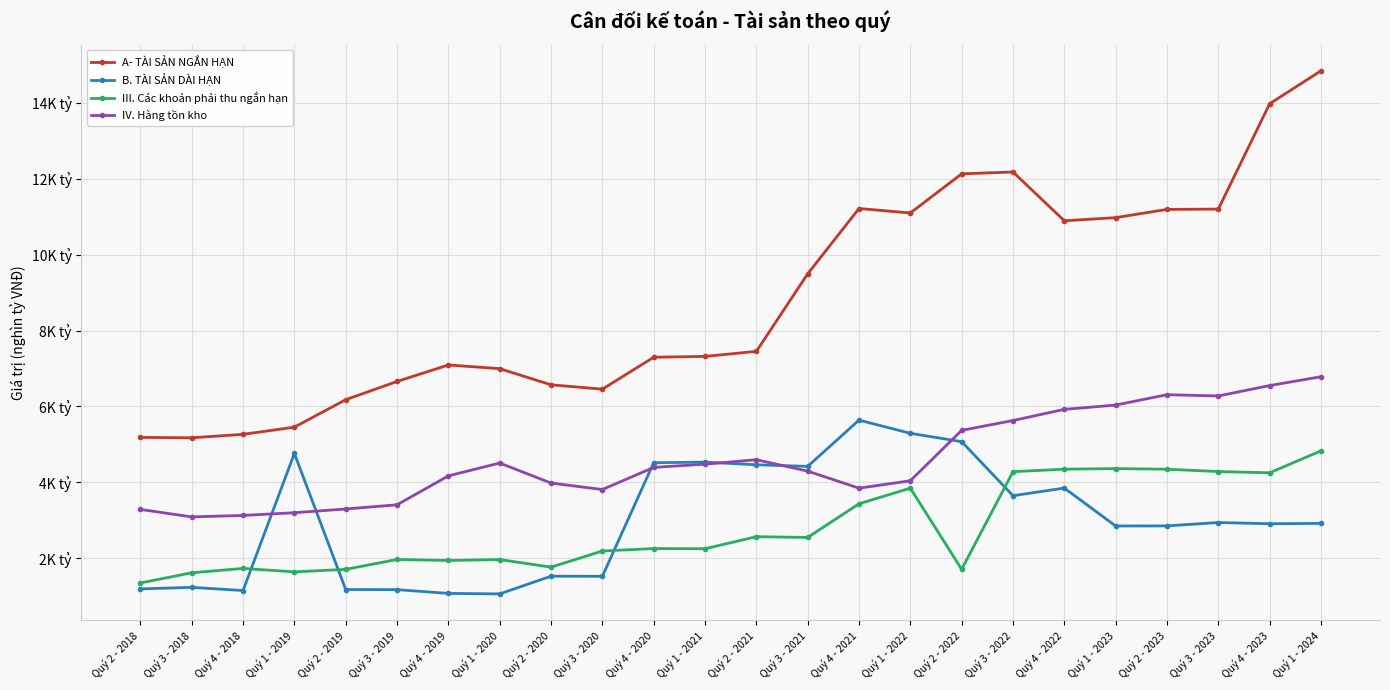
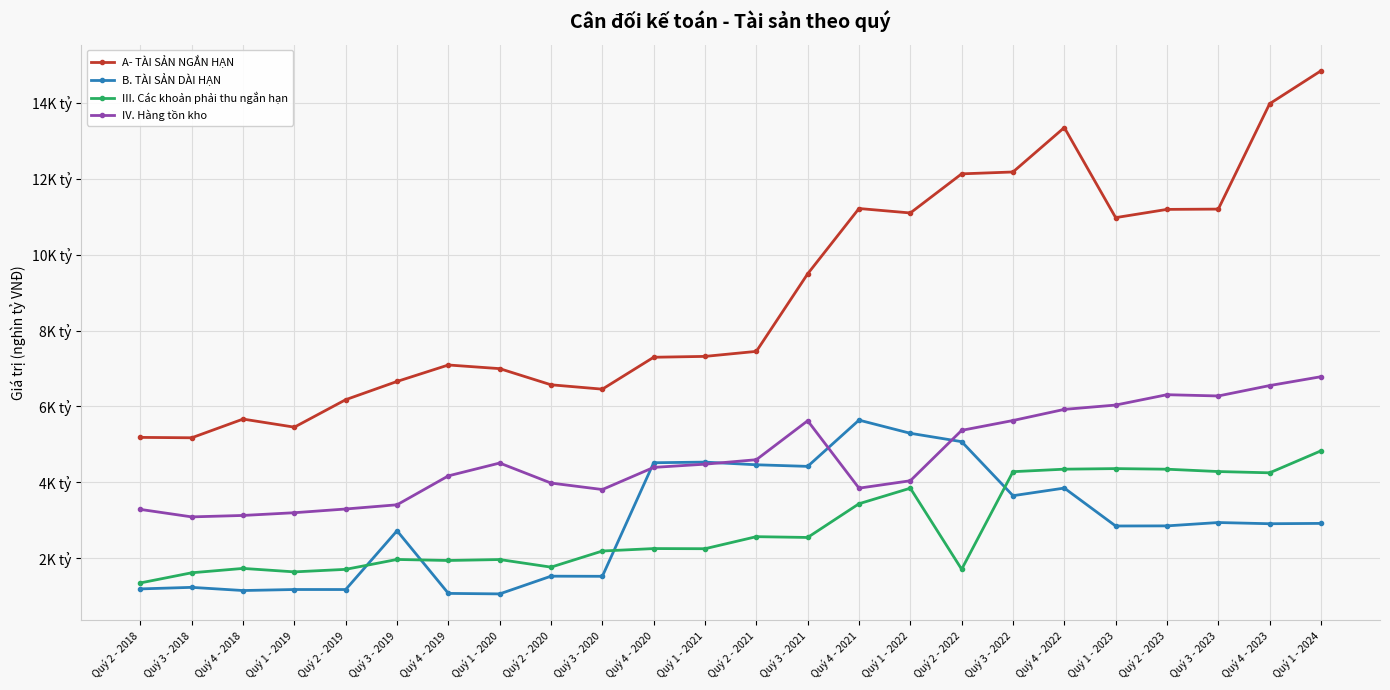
  {
    "A- TÀI SẢN NGẮN HẠN": {
      "Quý 2 - 2018": "5.2K tỷ",
      "Quý 3 - 2018": "5.2K tỷ",
-     "Quý 4 - 2018": "5.3K tỷ",
+     "Quý 4 - 2018": "5.7K tỷ",
      "Quý 1 - 2019": "5.5K tỷ",
      "Quý 2 - 2019": "6.2K tỷ",
      "Quý 3 - 2019": "6.7K tỷ",
      "Quý 4 - 2019": "7.1K tỷ",
      "Quý 1 - 2020": "7.0K tỷ",
      "Quý 2 - 2020": "6.6K tỷ",
      "Quý 3 - 2020": "6.5K tỷ",
      "Quý 4 - 2020": "7.3K tỷ",
      "Quý 1 - 2021": "7.3K tỷ",
      "Quý 2 - 2021": "7.5K tỷ",
      "Quý 3 - 2021": "9.5K tỷ",
      "Quý 4 - 2021": "11.2K tỷ",
      "Quý 1 - 2022": "11.1K tỷ",
      "Quý 2 - 2022": "12.1K tỷ",
      "Quý 3 - 2022": "12.2K tỷ",
-     "Quý 4 - 2022": "10.9K tỷ",
+     "Quý 4 - 2022": "13.4K tỷ",
      "Quý 1 - 2023": "11.0K tỷ",
      "Quý 2 - 2023": "11.2K tỷ",
      "Quý 3 - 2023": "11.2K tỷ",
      "Quý 4 - 2023": "14.0K tỷ",
      "Quý 1 - 2024": "14.8K tỷ"
    },
    "B. TÀI SẢN DÀI HẠN": {
      "Quý 2 - 2018": "1.2K tỷ",
      "Quý 3 - 2018": "1.2K tỷ",
      "Quý 4 - 2018": "1.1K tỷ",
-     "Quý 1 - 2019": "4.8K tỷ",
+     "Quý 1 - 2019": "1.2K tỷ",
      "Quý 2 - 2019": "1.2K tỷ",
-     "Quý 3 - 2019": "1.2K tỷ",
+     "Quý 3 - 2019": "2.7K tỷ",
      "Quý 4 - 2019": "1.1K tỷ",
      "Quý 1 - 2020": "1.1K tỷ",
      "Quý 2 - 2020": "1.5K tỷ",
      "Quý 3 - 2020": "1.5K tỷ",
      "Quý 4 - 2020": "4.5K tỷ",
      "Quý 2 - 2021": "4.5K tỷ",
      "Quý 3 - 2021": "4.4K tỷ",
      "Quý 4 - 2021": "5.6K tỷ",
      "Quý 1 - 2022": "5.3K tỷ",
      "Quý 2 - 2022": "5.1K tỷ",
      "Quý 3 - 2022": "3.6K tỷ",
      "Quý 4 - 2022": "3.8K tỷ",
      "Quý 1 - 2023": "2.8K tỷ",
      "Quý 2 - 2023": "2.9K tỷ",
      "Quý 3 - 2023": "2.9K tỷ",
      "Quý 4 - 2023": "2.9K tỷ",
      "Quý 1 - 2024": "2.9K tỷ"
    },
    "III. Các khoản phải thu ngắn hạn": {
      "Quý 2 - 2018": "1.3K tỷ",
      "Quý 3 - 2018": "1.6K tỷ",
      "Quý 4 - 2018": "1.7K tỷ",
      "Quý 1 - 2019": "1.6K tỷ",
      "Quý 2 - 2019": "1.7K tỷ",
      "Quý 3 - 2019": "2.0K tỷ",
      "Quý 4 - 2019": "1.9K tỷ",
      "Quý 1 - 2020": "2.0K tỷ",
      "Quý 2 - 2020": "1.8K tỷ",
      "Quý 3 - 2020": "2.2K tỷ",
      "Quý 4 - 2020": "2.3K tỷ",
      "Quý 1 - 2021": "2.3K tỷ",
      "Quý 2 - 2021": "2.6K tỷ",
      "Quý 3 - 2021": "2.5K tỷ",
      "Quý 4 - 2021": "3.4K tỷ",
      "Quý 1 - 2022": "3.8K tỷ",
      "Quý 2 - 2022": "1.7K tỷ",
      "Quý 3 - 2022": "4.3K tỷ",
      "Quý 4 - 2022": "4.3K tỷ",
      "Quý 1 - 2023": "4.4K tỷ",
      "Quý 2 - 2023": "4.3K tỷ",
      "Quý 3 - 2023": "4.3K tỷ",
      "Quý 4 - 2023": "4.3K tỷ",
      "Quý 1 - 2024": "4.8K tỷ"
    },
    "IV. Hàng tồn kho": {
      "Quý 2 - 2018": "3.3K tỷ",
      "Quý 3 - 2018": "3.1K tỷ",
      "Quý 4 - 2018": "3.1K tỷ",
      "Quý 1 - 2019": "3.2K tỷ",
      "Quý 2 - 2019": "3.3K tỷ",
      "Quý 3 - 2019": "3.4K tỷ",
      "Quý 4 - 2019": "4.2K tỷ",
      "Quý 1 - 2020": "4.5K tỷ",
      "Quý 2 - 2020": "4.0K tỷ",
      "Quý 3 - 2020": "3.8K tỷ",
      "Quý 4 - 2020": "4.4K tỷ",
      "Quý 2 - 2021": "4.6K tỷ",
-     "Quý 3 - 2021": "4.3K tỷ",
+     "Quý 3 - 2021": "5.6K tỷ",
      "Quý 4 - 2021": "3.8K tỷ",
      "Quý 1 - 2022": "4.0K tỷ",
      "Quý 2 - 2022": "5.4K tỷ",
      "Quý 3 - 2022": "5.6K tỷ",
      "Quý 4 - 2022": "5.9K tỷ",
      "Quý 1 - 2023": "6.0K tỷ",
      "Quý 2 - 2023": "6.3K tỷ",
      "Quý 3 - 2023": "6.3K tỷ",
      "Quý 4 - 2023": "6.6K tỷ",
      "Quý 1 - 2024": "6.8K tỷ"
    }
  }
